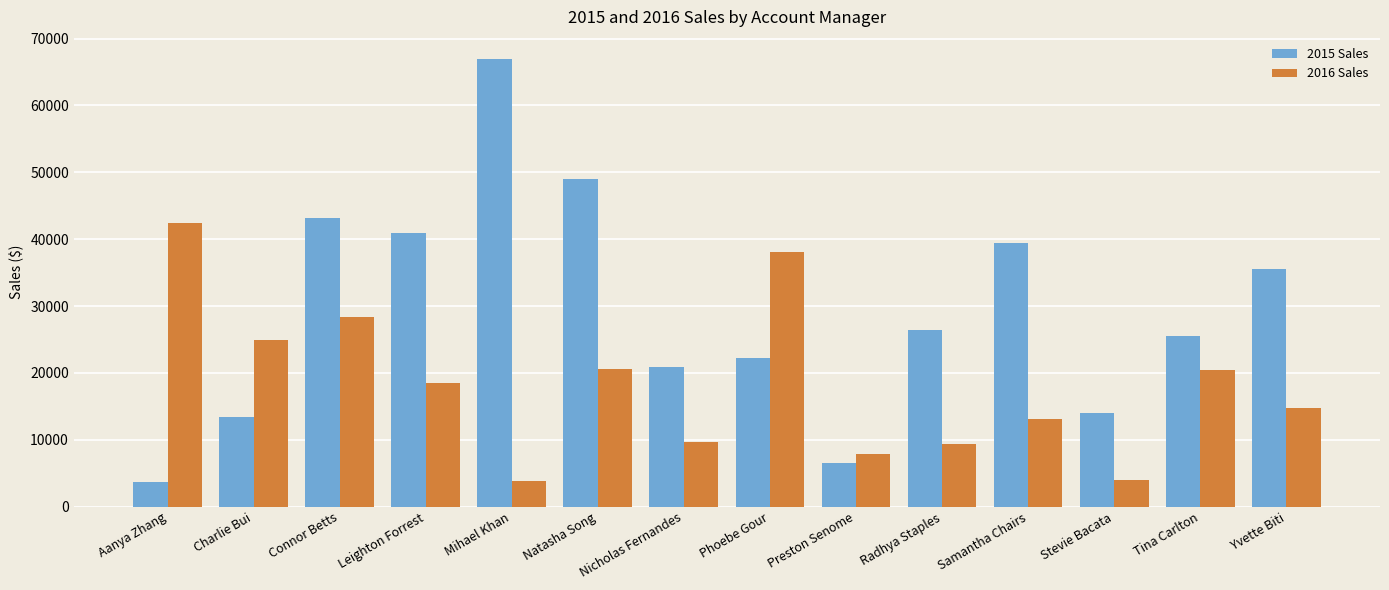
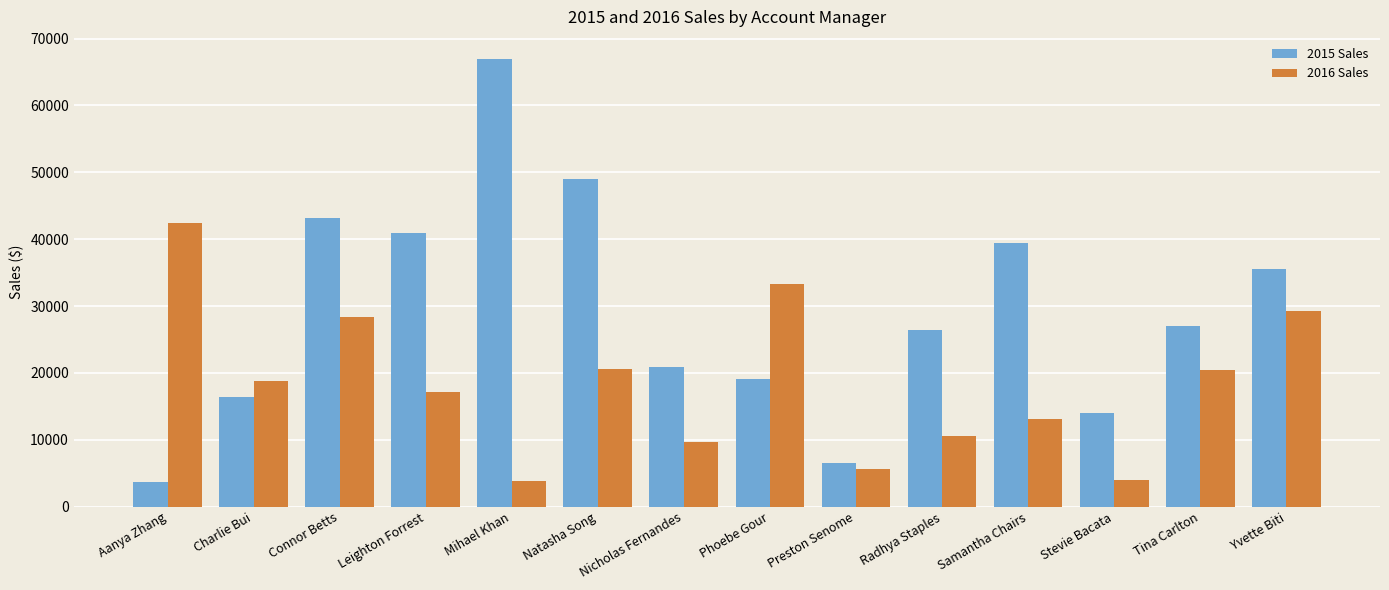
  {
    "2015 Sales": {
      "Aanya Zhang": 4000,
-     "Charlie Bui": 13000,
+     "Charlie Bui": 16000,
      "Connor Betts": 43000,
      "Leighton Forrest": 41000,
      "Mihael Khan": 67000,
      "Natasha Song": 49000,
      "Nicholas Fernandes": 21000,
-     "Phoebe Gour": 22000,
+     "Phoebe Gour": 19000,
      "Preston Senome": 6000,
      "Radhya Staples": 26000,
      "Samantha Chairs": 39000,
      "Stevie Bacata": 14000,
-     "Tina Carlton": 26000,
+     "Tina Carlton": 27000,
      "Yvette Biti": 36000
    },
    "2016 Sales": {
      "Aanya Zhang": 42000,
-     "Charlie Bui": 25000,
+     "Charlie Bui": 19000,
      "Connor Betts": 28000,
-     "Leighton Forrest": 18000,
+     "Leighton Forrest": 17000,
      "Mihael Khan": 4000,
      "Natasha Song": 21000,
      "Nicholas Fernandes": 10000,
-     "Phoebe Gour": 38000,
-     "Preston Senome": 8000,
-     "Radhya Staples": 9000,
+     "Phoebe Gour": 33000,
+     "Preston Senome": 6000,
+     "Radhya Staples": 11000,
      "Samantha Chairs": 13000,
      "Stevie Bacata": 4000,
      "Tina Carlton": 21000,
-     "Yvette Biti": 15000
+     "Yvette Biti": 29000
    }
  }
